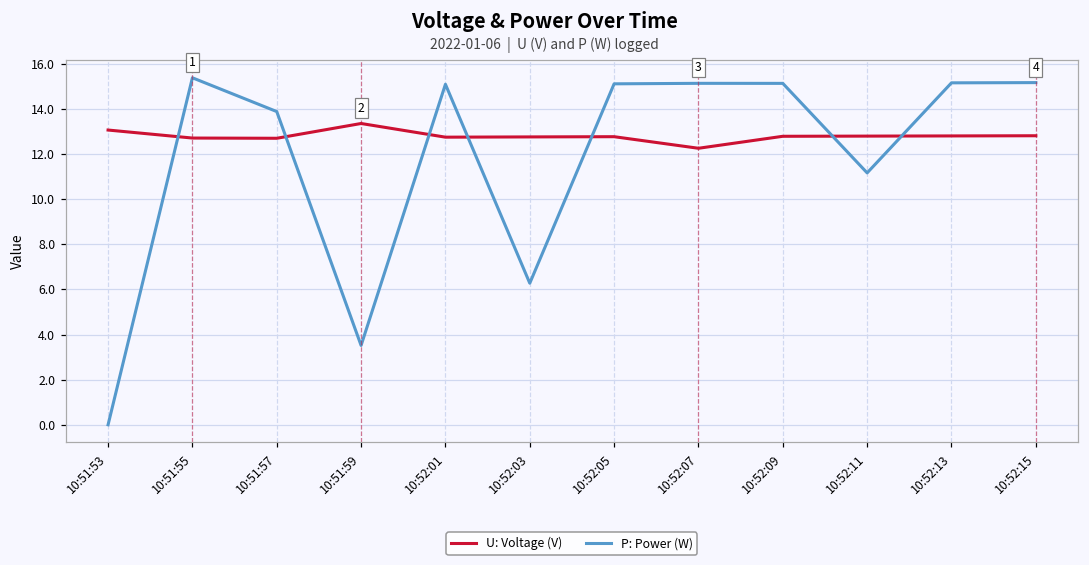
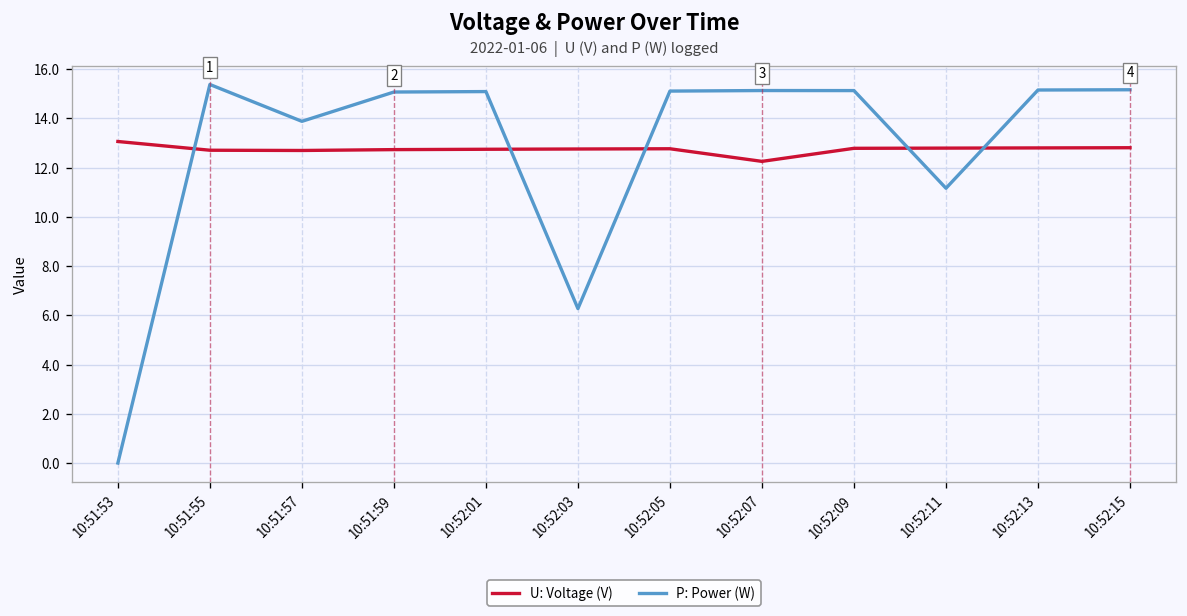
  {
    "U: Voltage (V)": {
      "10:51:53": 13.1,
      "10:51:55": 12.7,
      "10:51:57": 12.7,
-     "10:51:59": 13.4,
+     "10:51:59": 12.7,
      "10:52:01": 12.7,
      "10:52:03": 12.8,
      "10:52:05": 12.8,
      "10:52:07": 12.3,
      "10:52:09": 12.8,
      "10:52:11": 12.8,
      "10:52:13": 12.8,
      "10:52:15": 12.8
    },
    "P: Power (W)": {
      "10:51:53": 0.0,
      "10:51:57": 13.9,
-     "10:51:59": 3.5,
+     "10:51:59": 15.1,
      "10:52:01": 15.1,
      "10:52:03": 6.3,
      "10:52:05": 15.1,
      "10:52:09": 15.1,
      "10:52:11": 11.2,
      "10:52:13": 15.2
    }
  }
